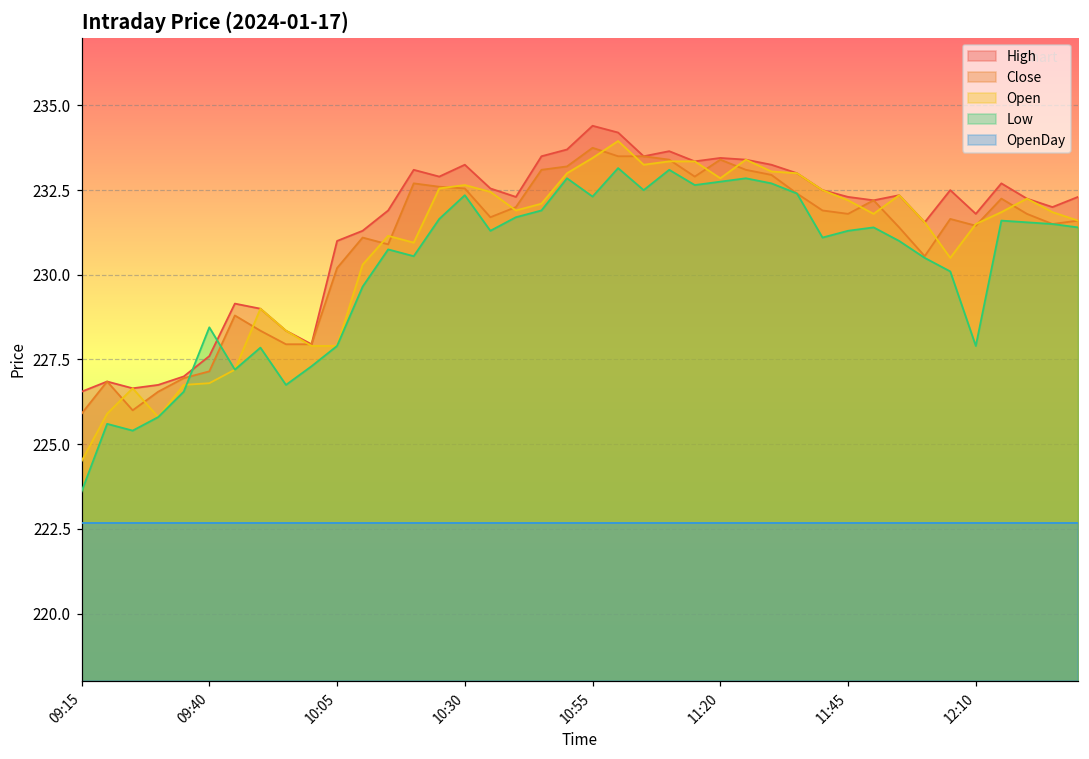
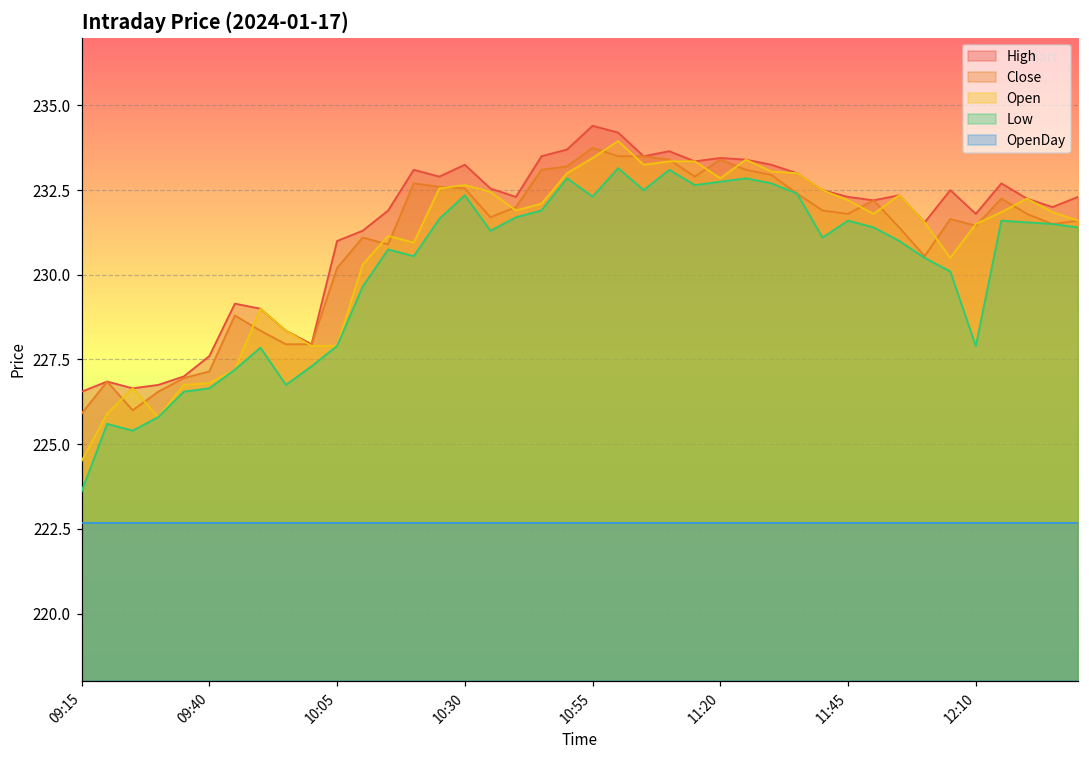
  {
    "Low": {
      "09:15": 223.6,
-     "09:40": 228.5,
+     "09:40": 226.7,
      "10:30": 232.4,
      "10:55": 232.3,
      "11:20": 232.8,
-     "11:45": 231.3,
+     "11:45": 231.6,
      "12:10": 227.9
    },
    "OpenDay": {
      "09:15": 222.7,
      "09:40": 222.7,
      "10:05": 222.7,
      "10:30": 222.7,
      "10:55": 222.7,
      "11:20": 222.7,
      "11:45": 222.7,
      "12:10": 222.7
    }
  }
